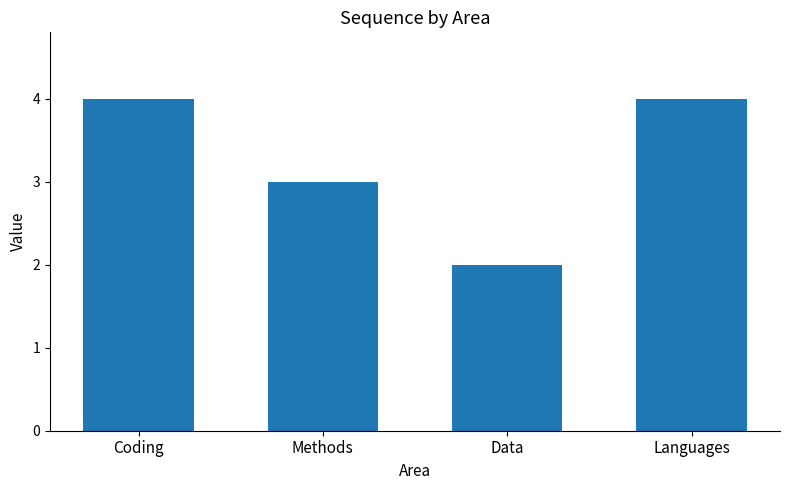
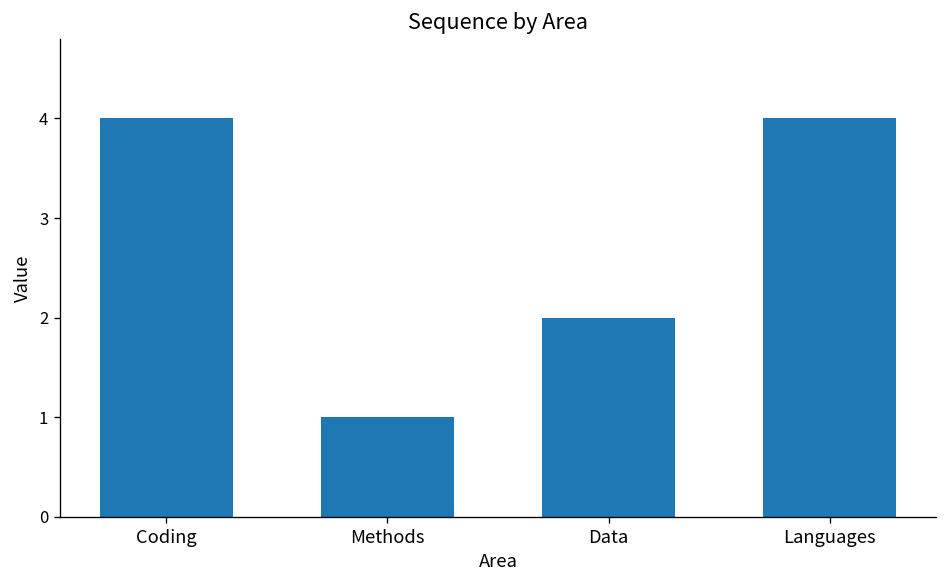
  {
    "Coding": 4,
-   "Methods": 3,
+   "Methods": 1,
    "Data": 2,
    "Languages": 4
  }
